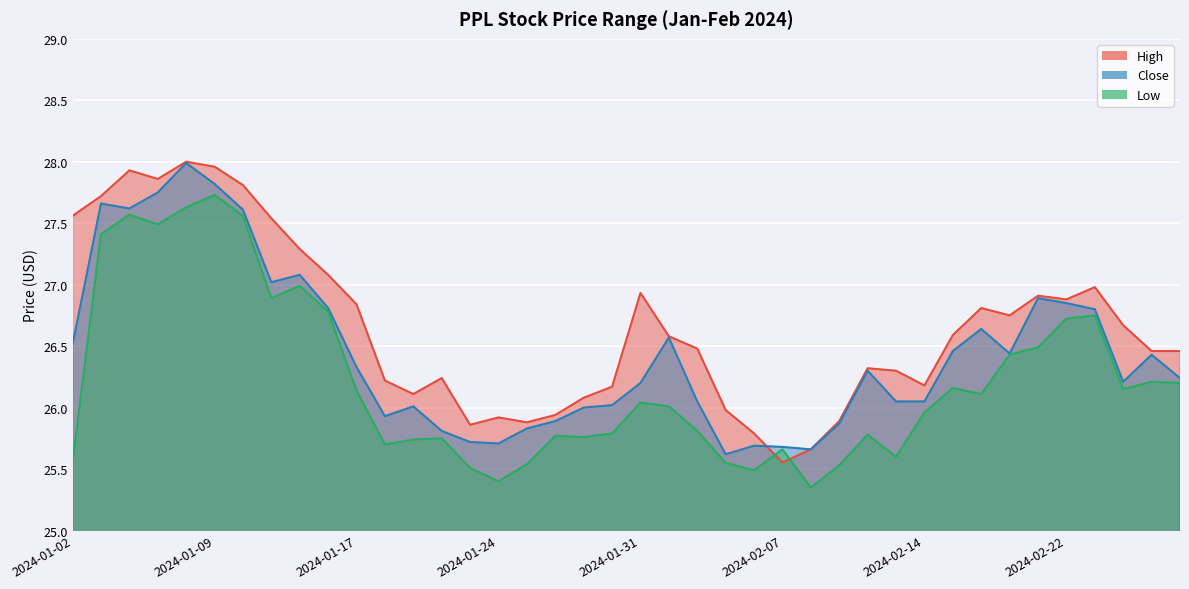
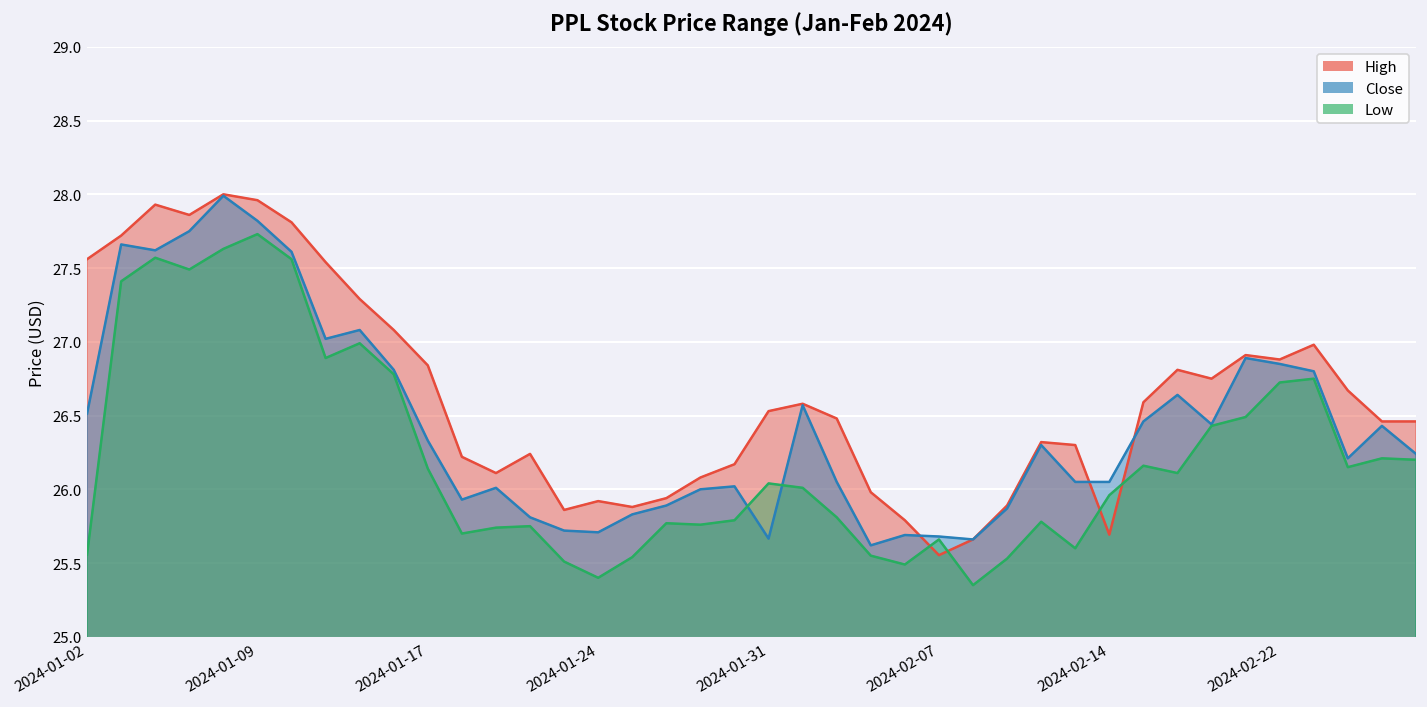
  {
    "High": {
      "2024-01-02": 27.56,
      "2024-01-09": 27.96,
      "2024-01-17": 26.84,
      "2024-01-24": 25.92,
-     "2024-01-31": 26.93,
+     "2024-01-31": 26.53,
      "2024-02-07": 25.55,
-     "2024-02-14": 26.18,
+     "2024-02-14": 25.69,
      "2024-02-22": 26.88
    },
    "Close": {
      "2024-01-02": 26.51,
      "2024-01-09": 27.82,
      "2024-01-17": 26.33,
      "2024-01-24": 25.71,
-     "2024-01-31": 26.20,
+     "2024-01-31": 25.67,
      "2024-02-14": 26.05,
      "2024-02-22": 26.85
    },
    "Low": {
      "2024-01-02": 25.56,
      "2024-01-09": 27.73,
      "2024-01-17": 26.14,
      "2024-01-24": 25.40,
      "2024-01-31": 26.04,
      "2024-02-14": 25.96,
      "2024-02-22": 26.72
    }
  }
